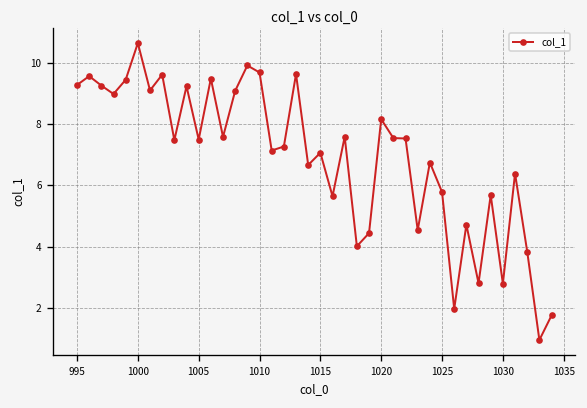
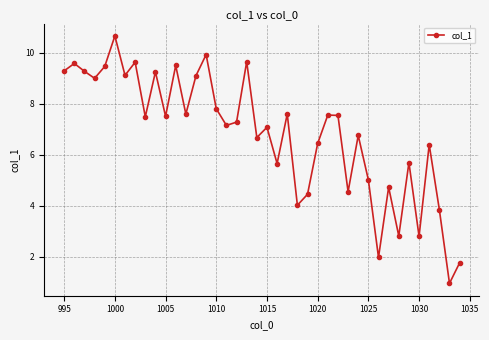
  {
    "995": 9.3,
    "1000": 10.7,
    "1005": 7.5,
-   "1010": 9.7,
+   "1010": 7.8,
    "1015": 7.1,
-   "1020": 8.2,
-   "1025": 5.8,
+   "1020": 6.4,
+   "1025": 5.0,
    "1030": 2.8
  }
